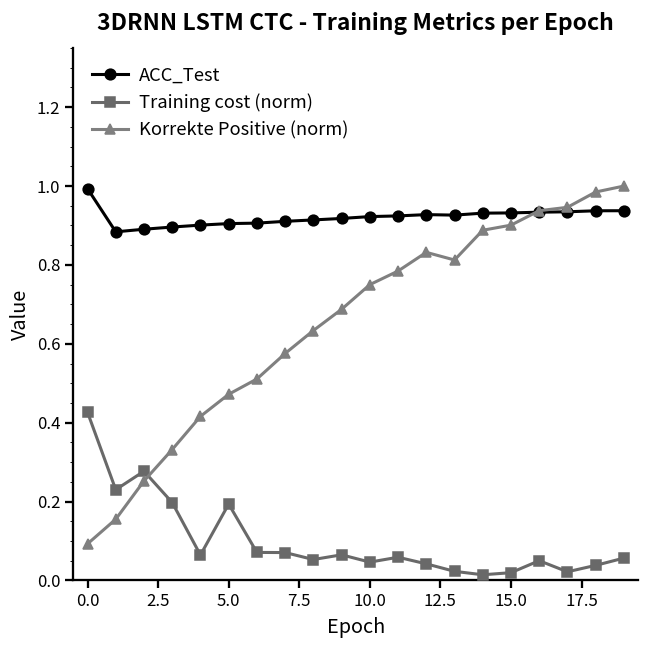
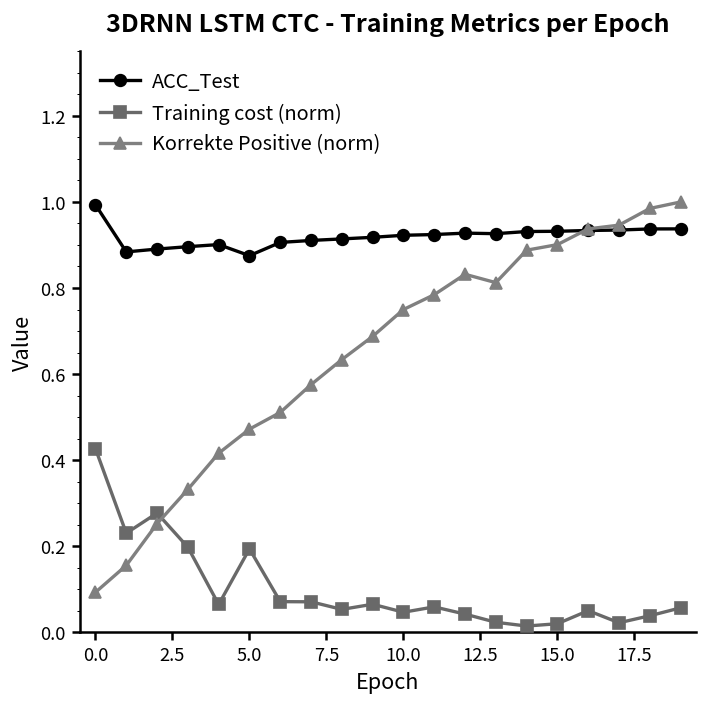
  {
    "ACC_Test": {
      "0.0": 0.99,
-     "5.0": 0.90,
+     "5.0": 0.88,
      "10.0": 0.92,
      "15.0": 0.93
    }
  }
